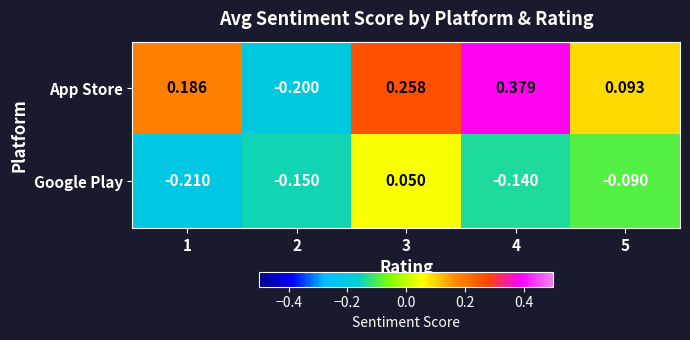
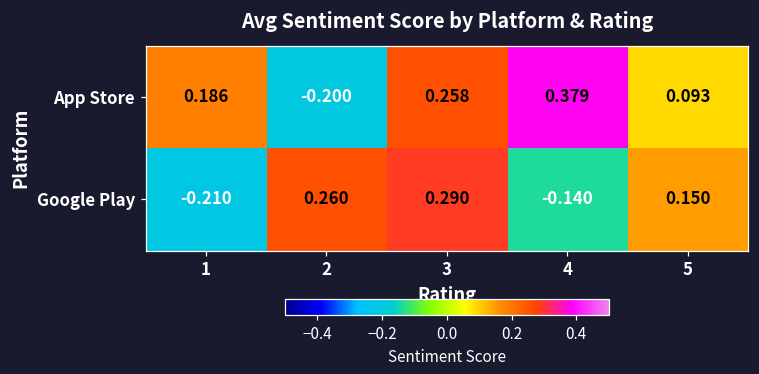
  {
    "App Store": {
      "1": 0.186,
      "2": -0.200,
      "3": 0.258,
      "4": 0.379,
      "5": 0.093
    },
    "Google Play": {
      "1": -0.210,
-     "2": -0.150,
-     "3": 0.050,
+     "2": 0.260,
+     "3": 0.290,
      "4": -0.140,
-     "5": -0.090
+     "5": 0.150
    }
  }
